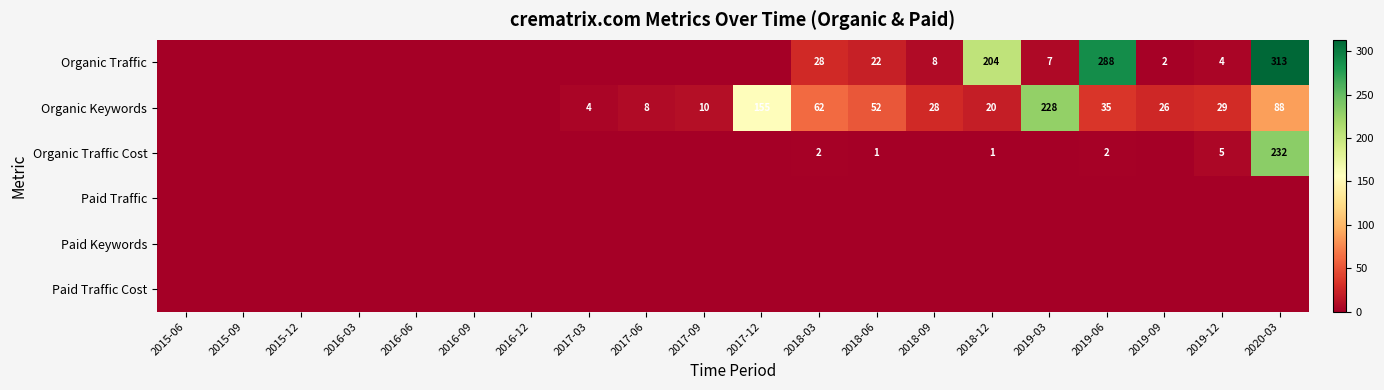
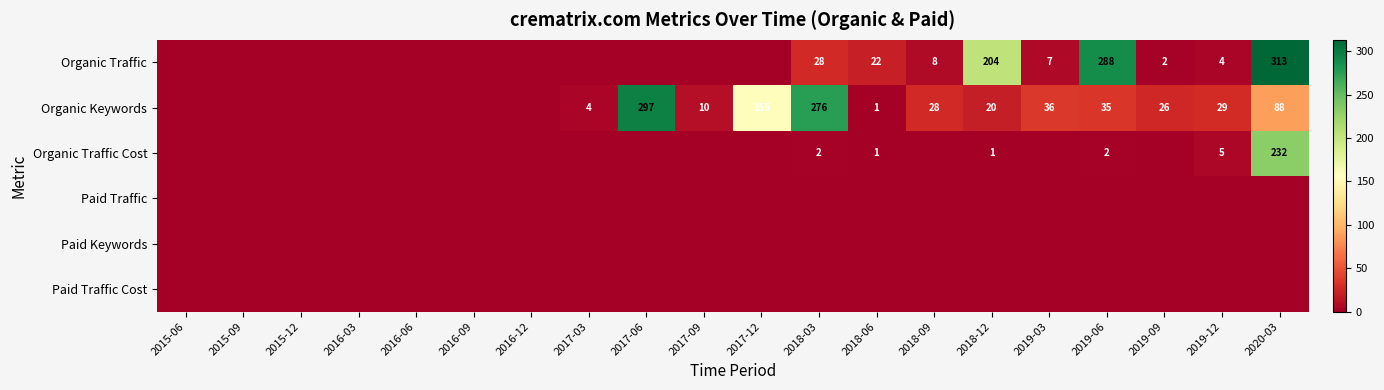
  {
    "Organic Traffic": {
      "2018-03": 28,
      "2018-06": 22,
      "2018-09": 8,
      "2018-12": 204,
      "2019-03": 7,
      "2019-06": 288,
      "2019-09": 2,
      "2019-12": 4,
      "2020-03": 313
    },
    "Organic Keywords": {
      "2017-03": 4,
-     "2017-06": 8,
+     "2017-06": 297,
      "2017-09": 10,
      "2017-12": 155,
-     "2018-03": 62,
-     "2018-06": 52,
+     "2018-03": 276,
+     "2018-06": 1,
      "2018-09": 28,
      "2018-12": 20,
-     "2019-03": 228,
+     "2019-03": 36,
      "2019-06": 35,
      "2019-09": 26,
      "2019-12": 29,
      "2020-03": 88
    },
    "Organic Traffic Cost": {
      "2018-03": 2,
      "2018-06": 1,
      "2018-12": 1,
      "2019-06": 2,
      "2019-12": 5,
      "2020-03": 232
    }
  }
